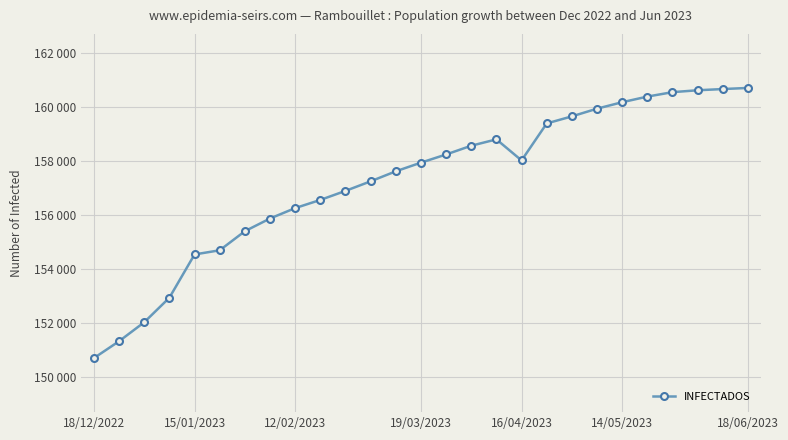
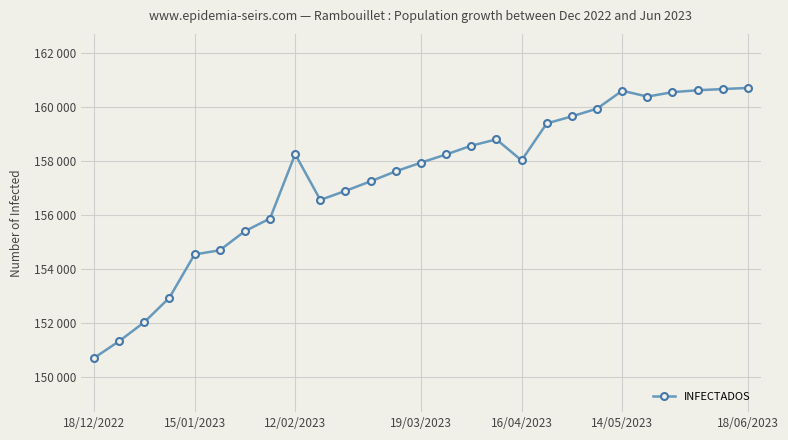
  {
    "18/12/2022": 150700,
    "15/01/2023": 154500,
-   "12/02/2023": 156300,
+   "12/02/2023": 158300,
    "19/03/2023": 157900,
    "16/04/2023": 158000,
-   "14/05/2023": 160200,
+   "14/05/2023": 160600,
    "18/06/2023": 160700
  }
